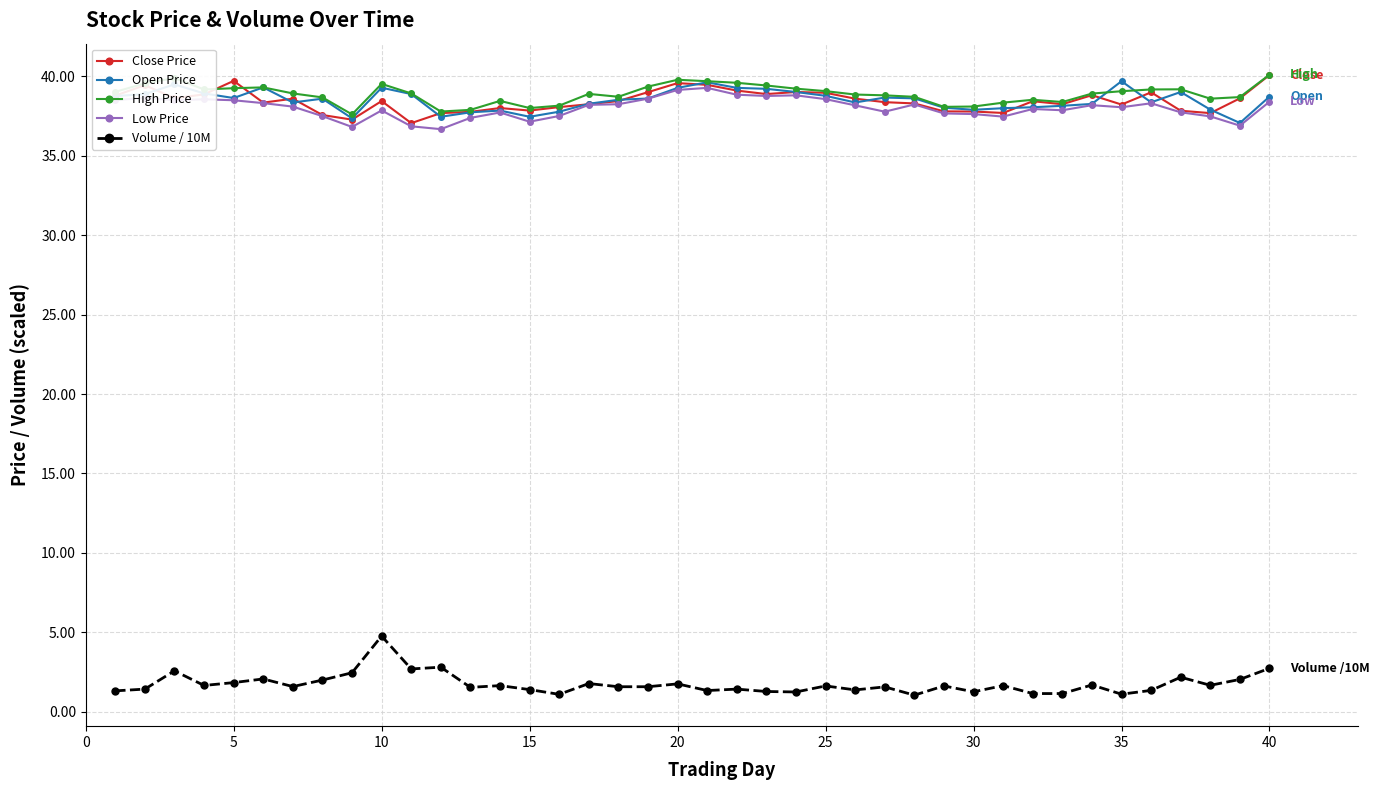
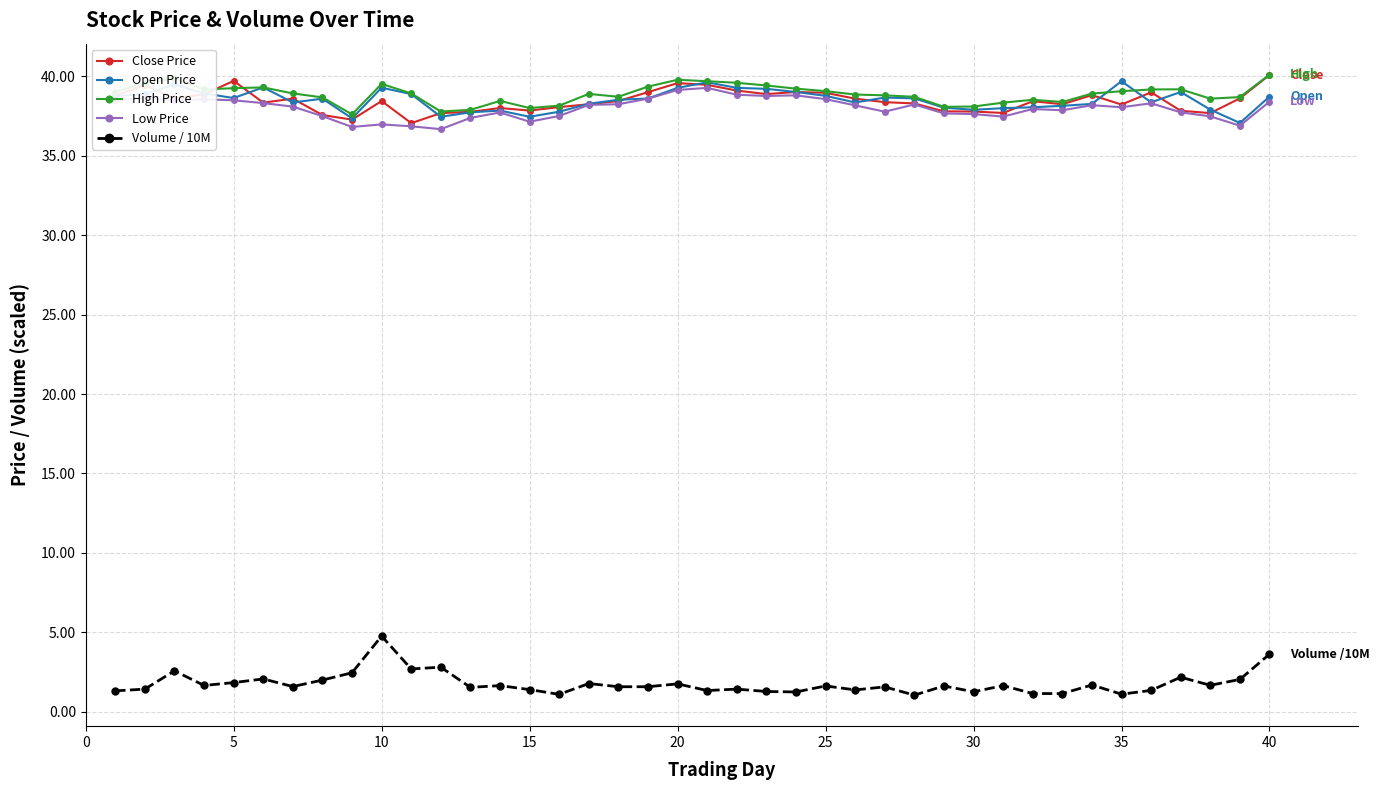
  {
    "Close Price": {
      "5": 39.7,
      "10": 38.5,
      "15": 37.9,
      "20": 39.6,
      "35": 38.2
    },
    "Open Price": {
      "10": 39.3,
      "15": 37.5,
      "25": 38.8,
      "35": 39.7,
      "40": 38.7
    },
    "High Price": {
      "5": 39.3,
      "10": 39.5,
      "15": 38.0,
      "20": 39.8,
      "30": 38.1,
      "35": 39.1
    },
    "Low Price": {
-     "10": 37.9,
+     "10": 37.0,
      "15": 37.2,
      "25": 38.6,
      "30": 37.6,
      "35": 38.1,
      "40": 38.4
    },
    "Volume / 10M": {
      "5": 1.8,
      "10": 4.8,
      "15": 1.4,
      "20": 1.8,
      "25": 1.6,
      "30": 1.3,
      "35": 1.1,
-     "40": 2.7
+     "40": 3.6
    }
  }
